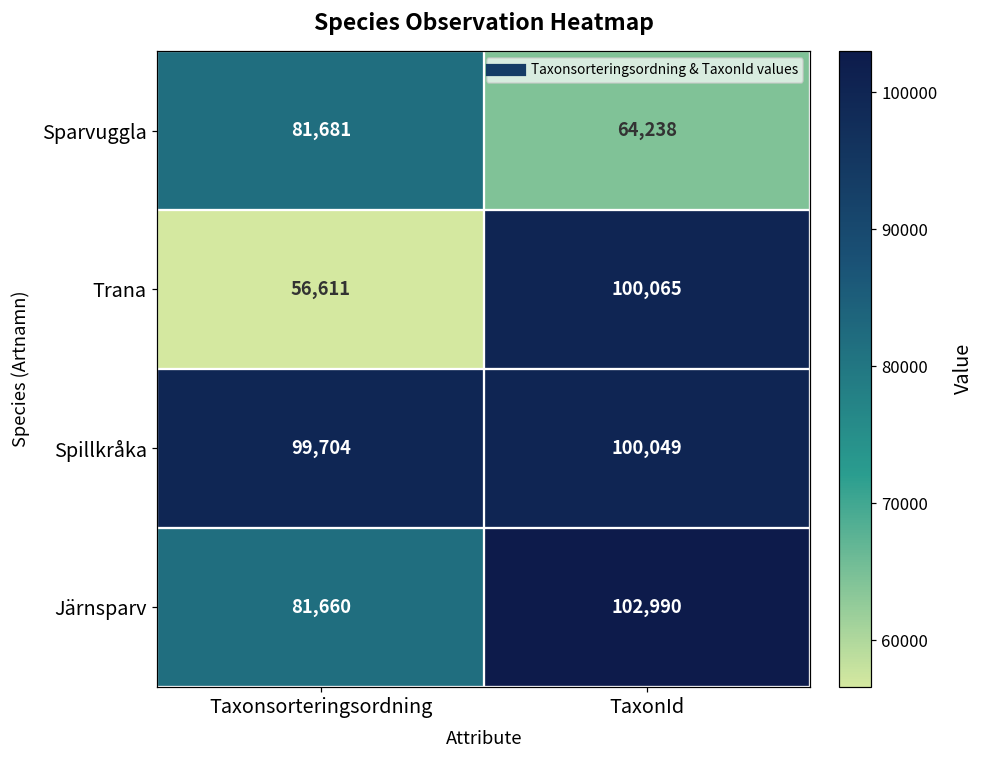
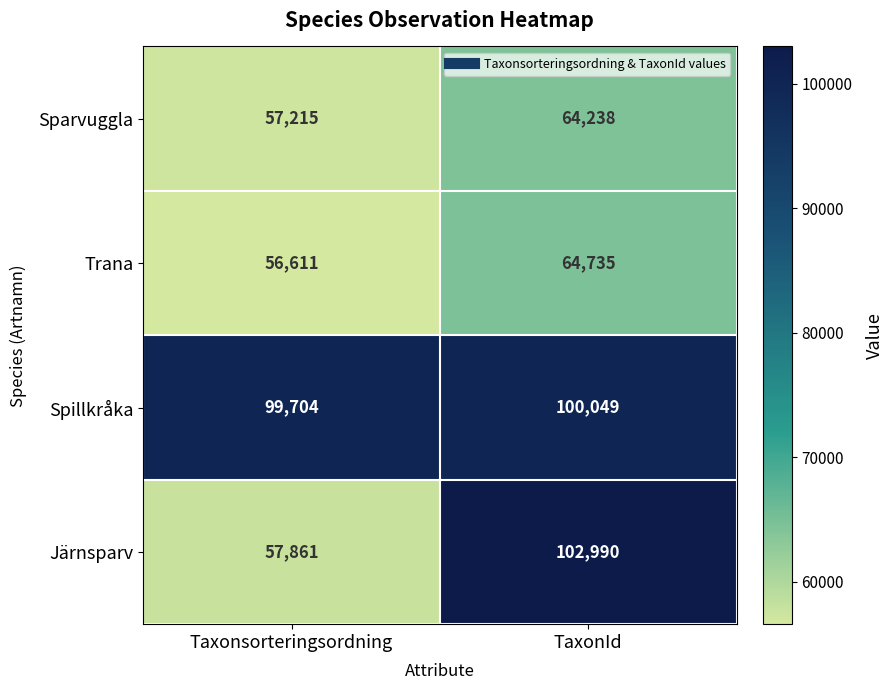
  {
    "Sparvuggla": {
-     "Taxonsorteringsordning": "81,681",
+     "Taxonsorteringsordning": "57,215",
      "TaxonId": "64,238"
    },
    "Trana": {
      "Taxonsorteringsordning": "56,611",
-     "TaxonId": "100,065"
+     "TaxonId": "64,735"
    },
    "Spillkråka": {
      "Taxonsorteringsordning": "99,704",
      "TaxonId": "100,049"
    },
    "Järnsparv": {
-     "Taxonsorteringsordning": "81,660",
+     "Taxonsorteringsordning": "57,861",
      "TaxonId": "102,990"
    }
  }
